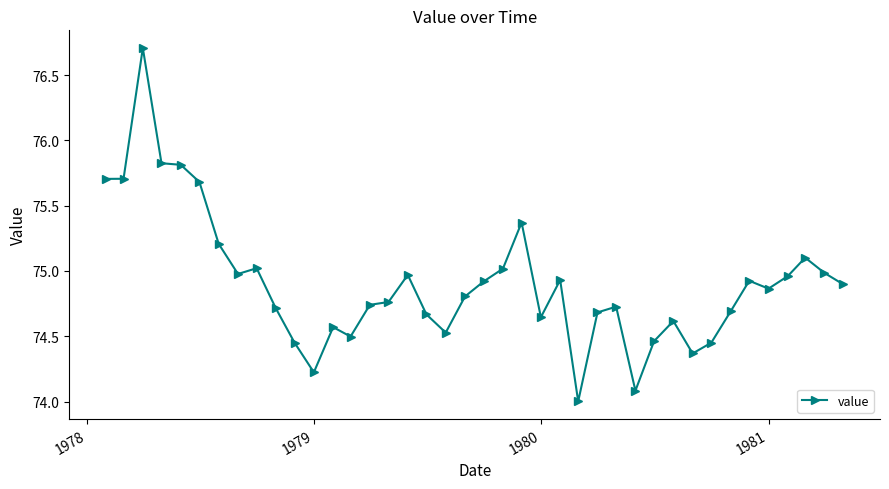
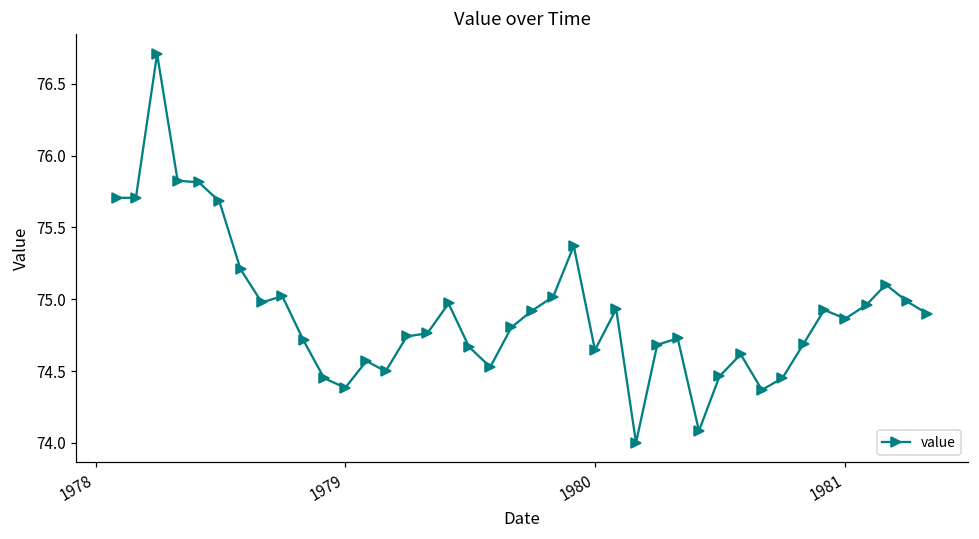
  {
-   "1979": 74.22,
+   "1979": 74.38,
    "1980": 74.65,
    "1981": 74.86
  }
